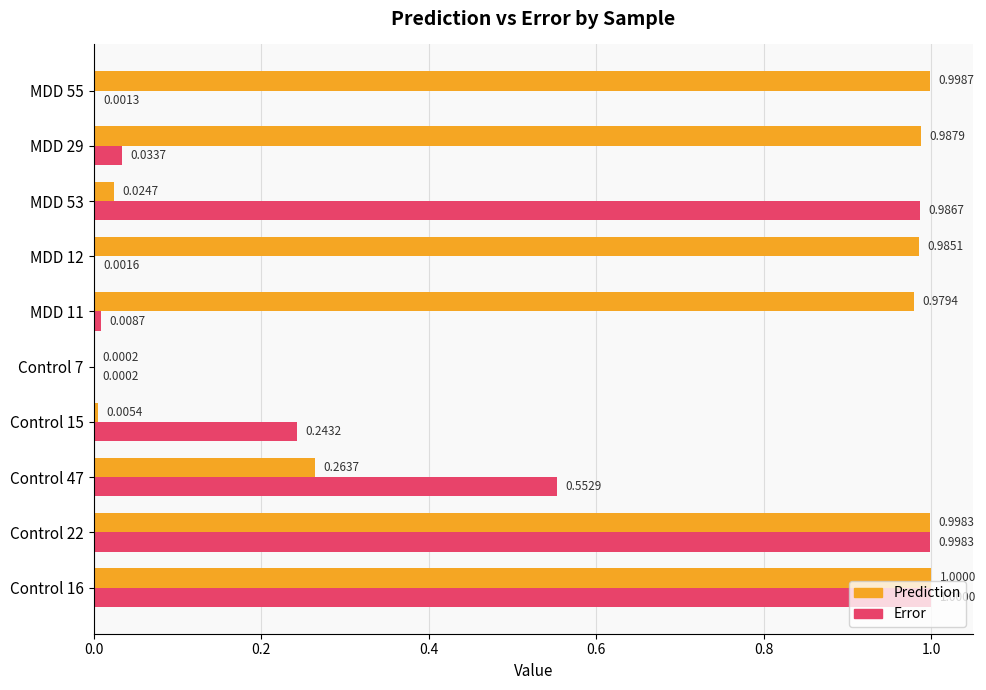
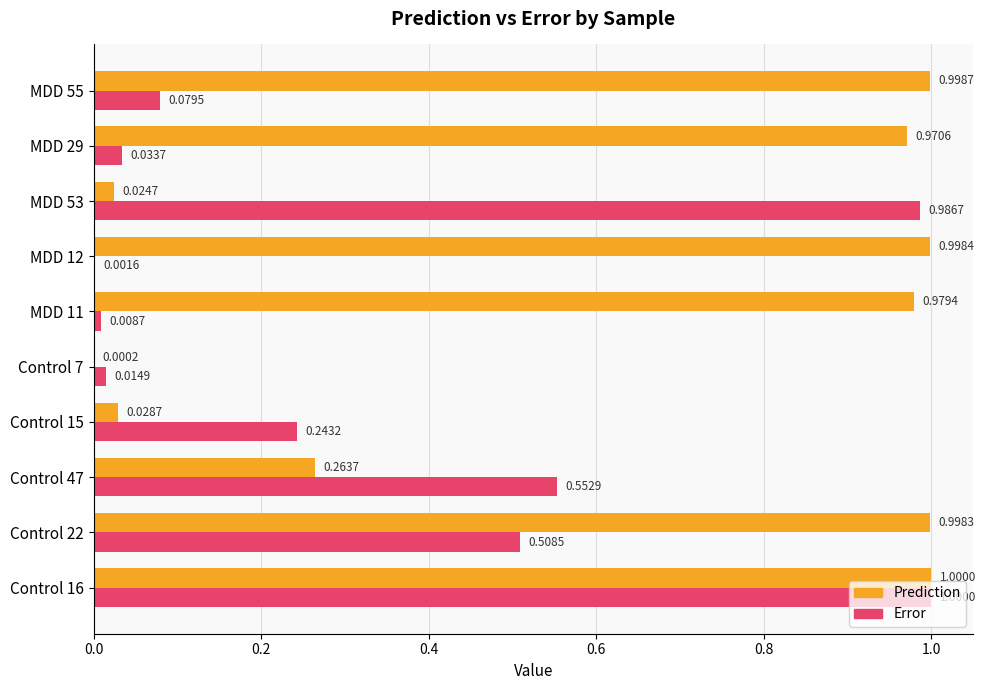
  {
    "Prediction": {
      "MDD 55": 0.9987,
-     "MDD 29": 0.9879,
+     "MDD 29": 0.9706,
      "MDD 53": 0.0247,
-     "MDD 12": 0.9851,
+     "MDD 12": 0.9984,
      "MDD 11": 0.9794,
      "Control 7": 0.0002,
-     "Control 15": 0.0054,
+     "Control 15": 0.0287,
      "Control 47": 0.2637,
      "Control 22": 0.9983
    },
    "Error": {
-     "MDD 55": 0.0013,
+     "MDD 55": 0.0795,
      "MDD 29": 0.0337,
      "MDD 53": 0.9867,
      "MDD 12": 0.0016,
      "MDD 11": 0.0087,
-     "Control 7": 0.0002,
+     "Control 7": 0.0149,
      "Control 15": 0.2432,
      "Control 47": 0.5529,
-     "Control 22": 0.9983
+     "Control 22": 0.5085
    }
  }
